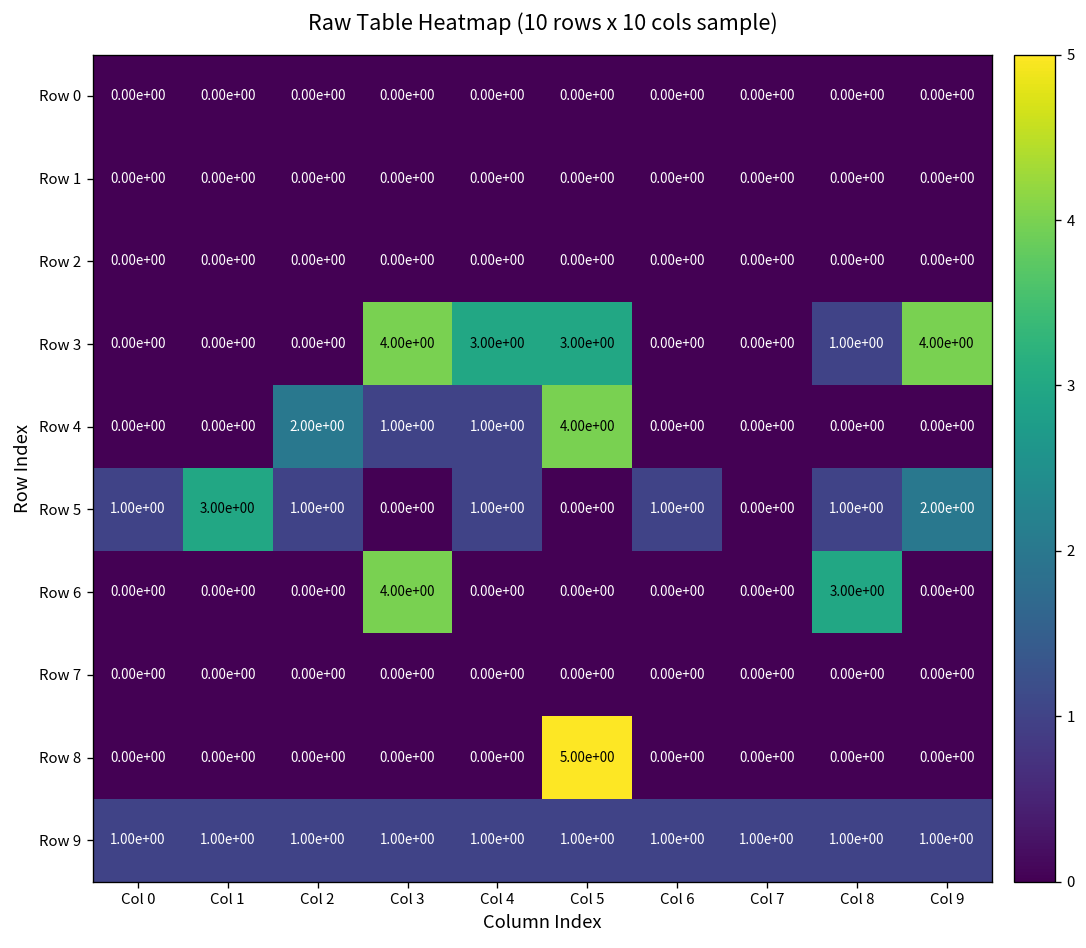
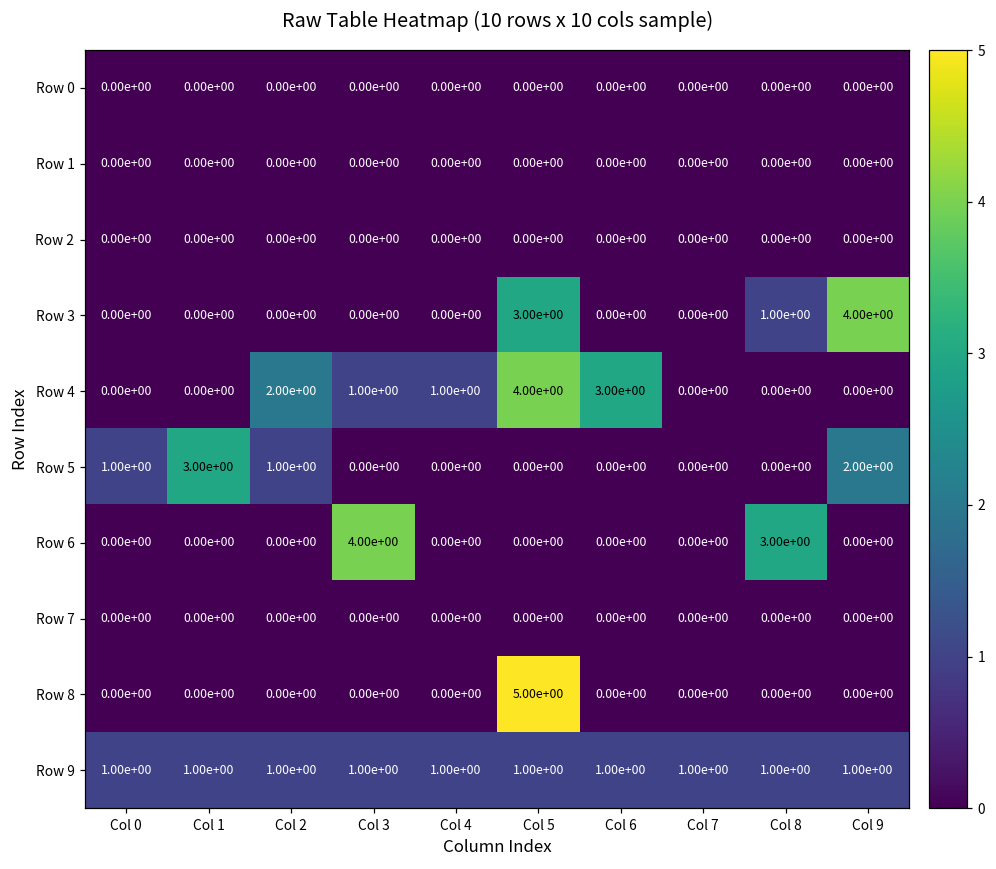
  {
    "Row 0": {
      "Col 0": "0.00e+00",
      "Col 1": "0.00e+00",
      "Col 2": "0.00e+00",
      "Col 3": "0.00e+00",
      "Col 4": "0.00e+00",
      "Col 5": "0.00e+00",
      "Col 6": "0.00e+00",
      "Col 7": "0.00e+00",
      "Col 8": "0.00e+00",
      "Col 9": "0.00e+00"
    },
    "Row 1": {
      "Col 0": "0.00e+00",
      "Col 1": "0.00e+00",
      "Col 2": "0.00e+00",
      "Col 3": "0.00e+00",
      "Col 4": "0.00e+00",
      "Col 5": "0.00e+00",
      "Col 6": "0.00e+00",
      "Col 7": "0.00e+00",
      "Col 8": "0.00e+00",
      "Col 9": "0.00e+00"
    },
    "Row 2": {
      "Col 0": "0.00e+00",
      "Col 1": "0.00e+00",
      "Col 2": "0.00e+00",
      "Col 3": "0.00e+00",
      "Col 4": "0.00e+00",
      "Col 5": "0.00e+00",
      "Col 6": "0.00e+00",
      "Col 7": "0.00e+00",
      "Col 8": "0.00e+00",
      "Col 9": "0.00e+00"
    },
    "Row 3": {
      "Col 0": "0.00e+00",
      "Col 1": "0.00e+00",
      "Col 2": "0.00e+00",
-     "Col 3": "4.00e+00",
-     "Col 4": "3.00e+00",
+     "Col 3": "0.00e+00",
+     "Col 4": "0.00e+00",
      "Col 5": "3.00e+00",
      "Col 6": "0.00e+00",
      "Col 7": "0.00e+00",
      "Col 8": "1.00e+00",
      "Col 9": "4.00e+00"
    },
    "Row 4": {
      "Col 0": "0.00e+00",
      "Col 1": "0.00e+00",
      "Col 2": "2.00e+00",
      "Col 3": "1.00e+00",
      "Col 4": "1.00e+00",
      "Col 5": "4.00e+00",
-     "Col 6": "0.00e+00",
+     "Col 6": "3.00e+00",
      "Col 7": "0.00e+00",
      "Col 8": "0.00e+00",
      "Col 9": "0.00e+00"
    },
    "Row 5": {
      "Col 0": "1.00e+00",
      "Col 1": "3.00e+00",
      "Col 2": "1.00e+00",
      "Col 3": "0.00e+00",
-     "Col 4": "1.00e+00",
+     "Col 4": "0.00e+00",
      "Col 5": "0.00e+00",
-     "Col 6": "1.00e+00",
+     "Col 6": "0.00e+00",
      "Col 7": "0.00e+00",
-     "Col 8": "1.00e+00",
+     "Col 8": "0.00e+00",
      "Col 9": "2.00e+00"
    },
    "Row 6": {
      "Col 0": "0.00e+00",
      "Col 1": "0.00e+00",
      "Col 2": "0.00e+00",
      "Col 3": "4.00e+00",
      "Col 4": "0.00e+00",
      "Col 5": "0.00e+00",
      "Col 6": "0.00e+00",
      "Col 7": "0.00e+00",
      "Col 8": "3.00e+00",
      "Col 9": "0.00e+00"
    },
    "Row 7": {
      "Col 0": "0.00e+00",
      "Col 1": "0.00e+00",
      "Col 2": "0.00e+00",
      "Col 3": "0.00e+00",
      "Col 4": "0.00e+00",
      "Col 5": "0.00e+00",
      "Col 6": "0.00e+00",
      "Col 7": "0.00e+00",
      "Col 8": "0.00e+00",
      "Col 9": "0.00e+00"
    },
    "Row 8": {
      "Col 0": "0.00e+00",
      "Col 1": "0.00e+00",
      "Col 2": "0.00e+00",
      "Col 3": "0.00e+00",
      "Col 4": "0.00e+00",
      "Col 5": "5.00e+00",
      "Col 6": "0.00e+00",
      "Col 7": "0.00e+00",
      "Col 8": "0.00e+00",
      "Col 9": "0.00e+00"
    },
    "Row 9": {
      "Col 0": "1.00e+00",
      "Col 1": "1.00e+00",
      "Col 2": "1.00e+00",
      "Col 3": "1.00e+00",
      "Col 4": "1.00e+00",
      "Col 5": "1.00e+00",
      "Col 6": "1.00e+00",
      "Col 7": "1.00e+00",
      "Col 8": "1.00e+00",
      "Col 9": "1.00e+00"
    }
  }
